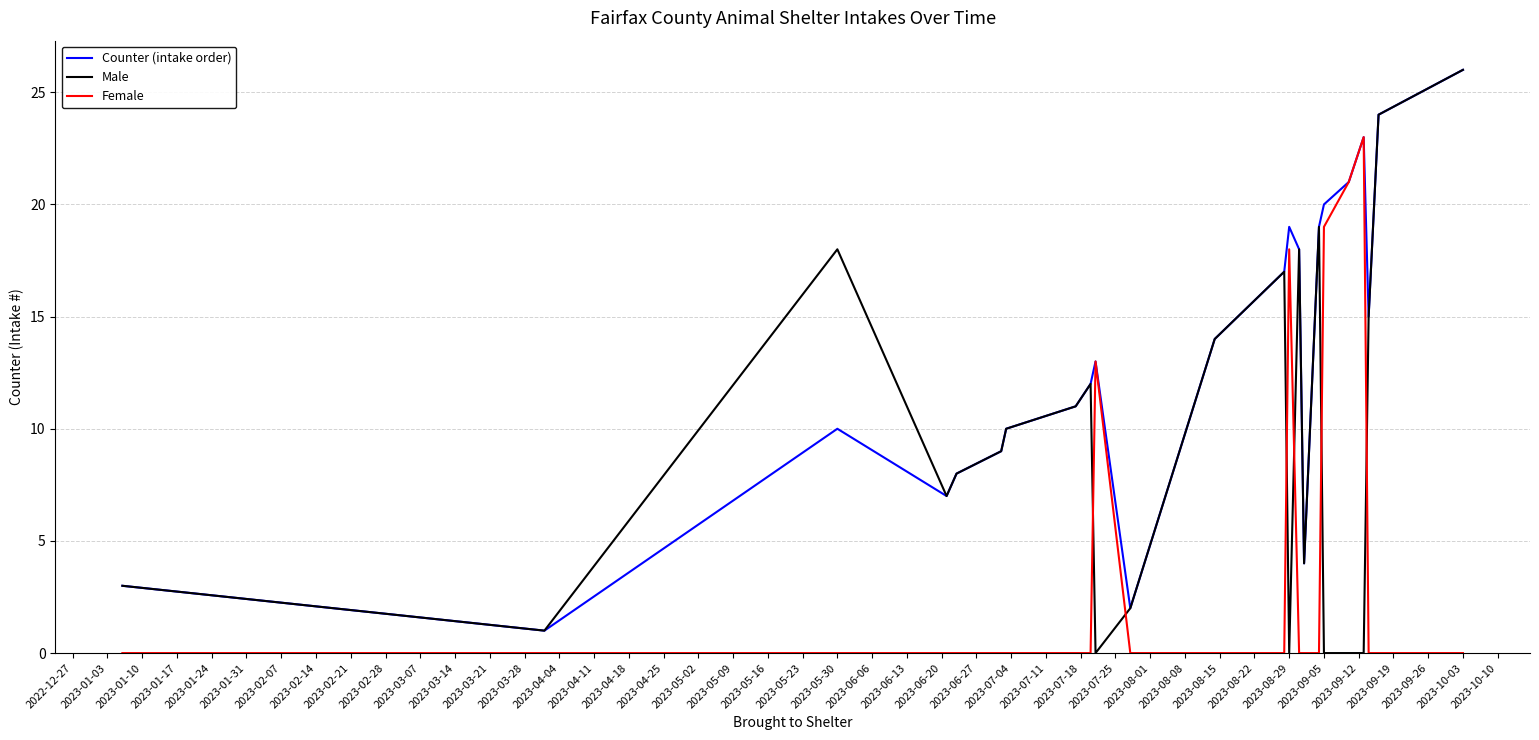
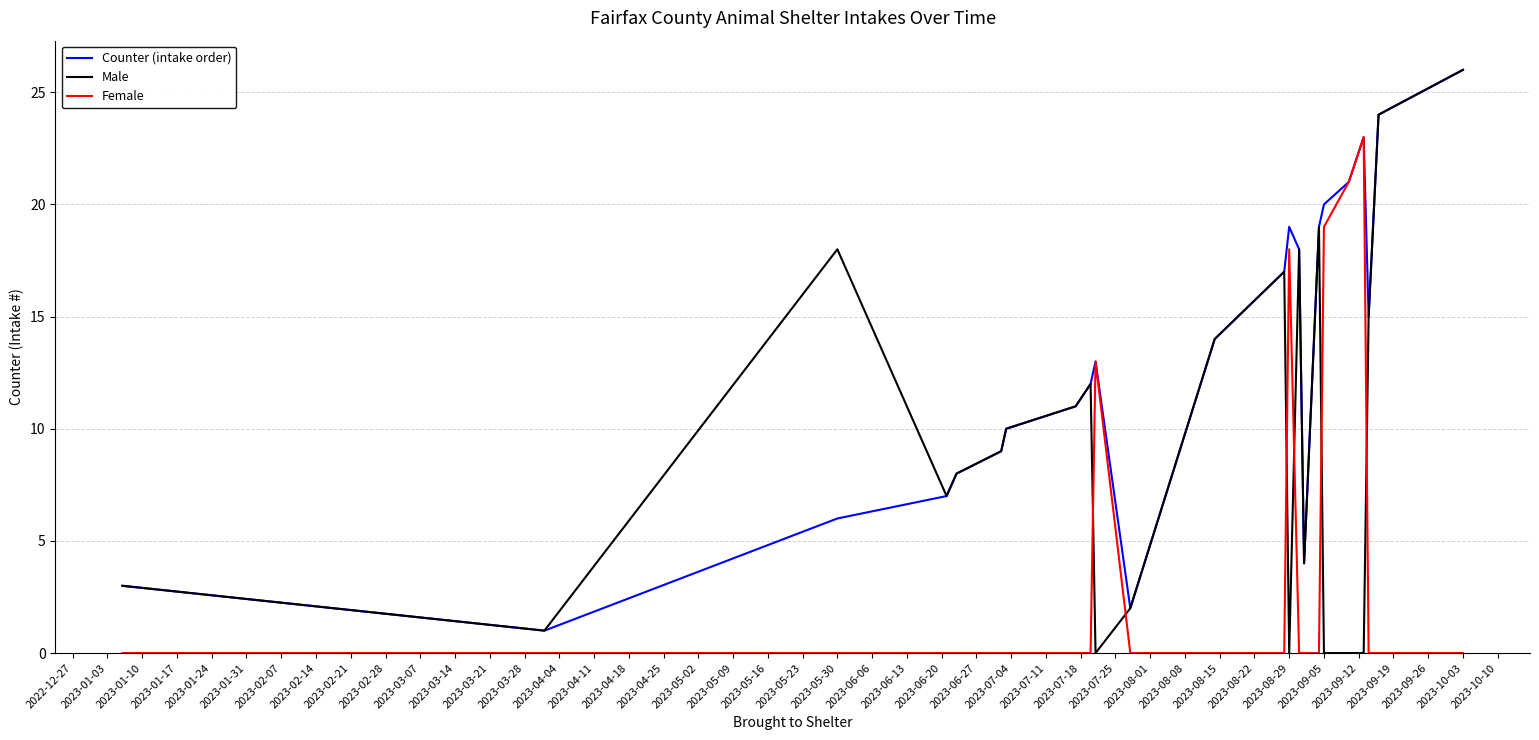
  {
    "Counter (intake order)": {
-     "2023-05-30": 10,
+     "2023-05-30": 6,
      "2023-08-29": 19,
      "2023-09-05": 20
    },
    "Male": {
      "2023-05-30": 18,
      "2023-08-29": 0,
      "2023-09-05": 0
    },
    "Female": {
      "2023-05-30": 0,
      "2023-08-29": 18,
      "2023-09-05": 19,
      "2023-10-03": 0
    }
  }
